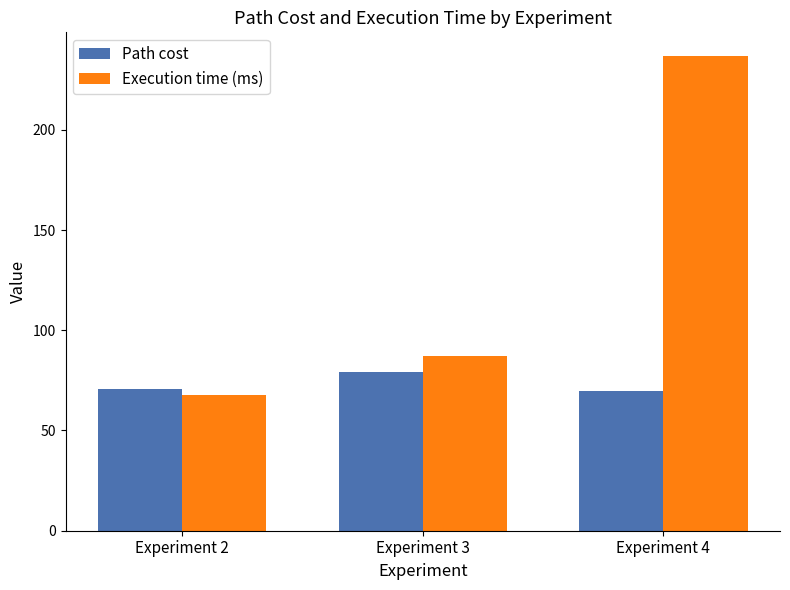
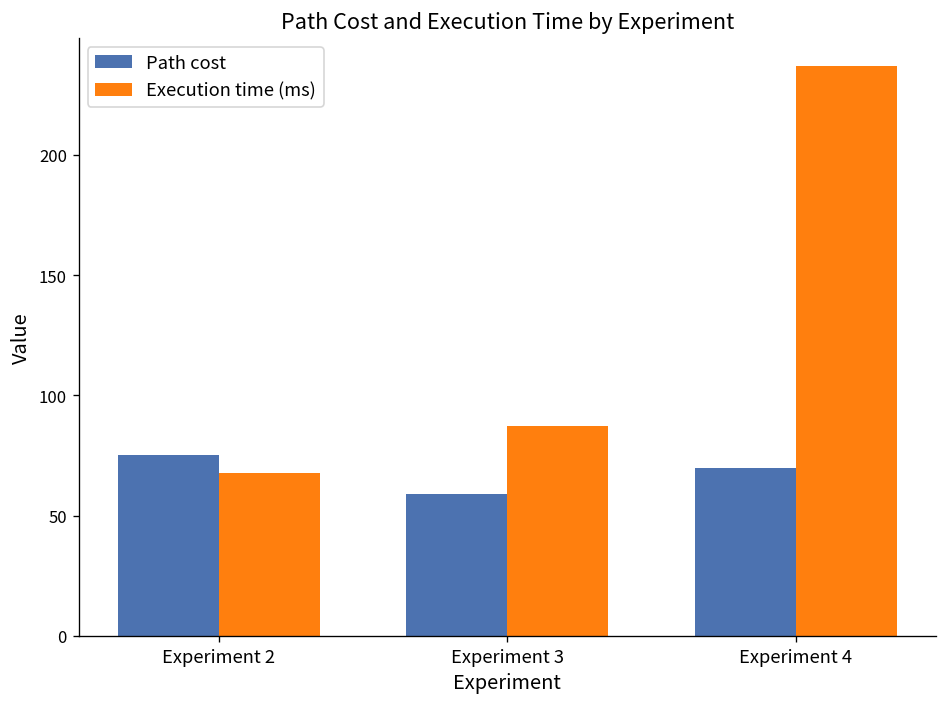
  {
    "Path cost": {
-     "Experiment 2": 71,
-     "Experiment 3": 79,
+     "Experiment 2": 75,
+     "Experiment 3": 59,
      "Experiment 4": 70
    },
    "Execution time (ms)": {
      "Experiment 2": 68,
      "Experiment 3": 87,
      "Experiment 4": 237
    }
  }
